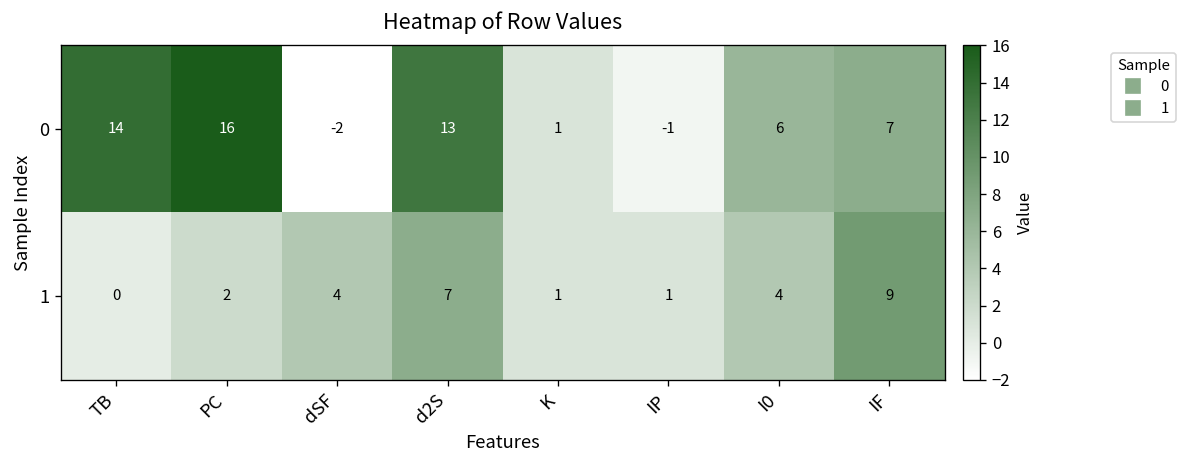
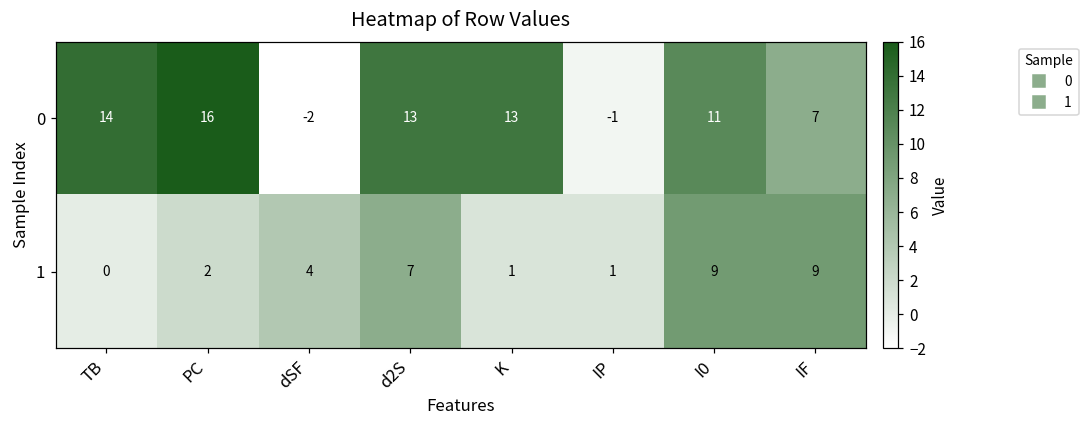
  {
    "0": {
      "TB": 14,
      "PC": 16,
      "dSF": -2,
      "d2S": 13,
-     "K": 1,
+     "K": 13,
      "IP": -1,
-     "I0": 6,
+     "I0": 11,
      "IF": 7
    },
    "1": {
      "TB": 0,
      "PC": 2,
      "dSF": 4,
      "d2S": 7,
      "K": 1,
      "IP": 1,
-     "I0": 4,
+     "I0": 9,
      "IF": 9
    }
  }
